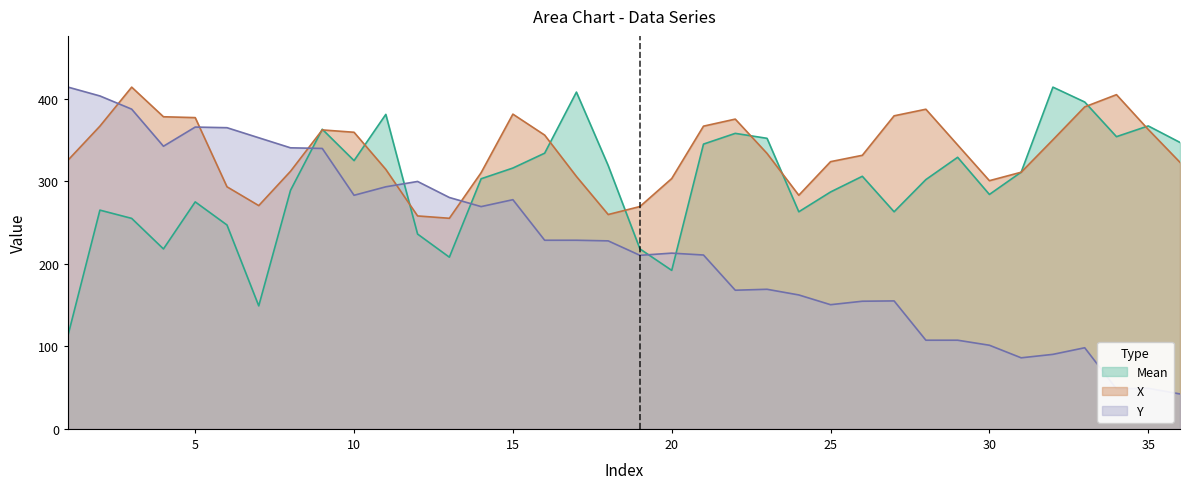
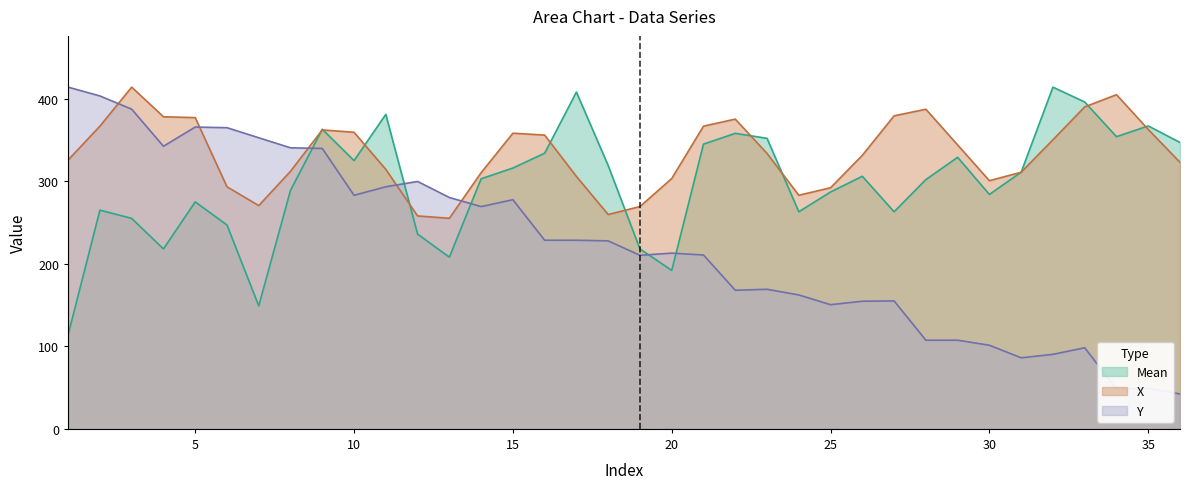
  {
    "X": {
      "5": 380,
      "10": 360,
-     "15": 380,
+     "15": 360,
      "20": 300,
-     "25": 320,
+     "25": 290,
      "30": 300,
      "35": 360
    }
  }
